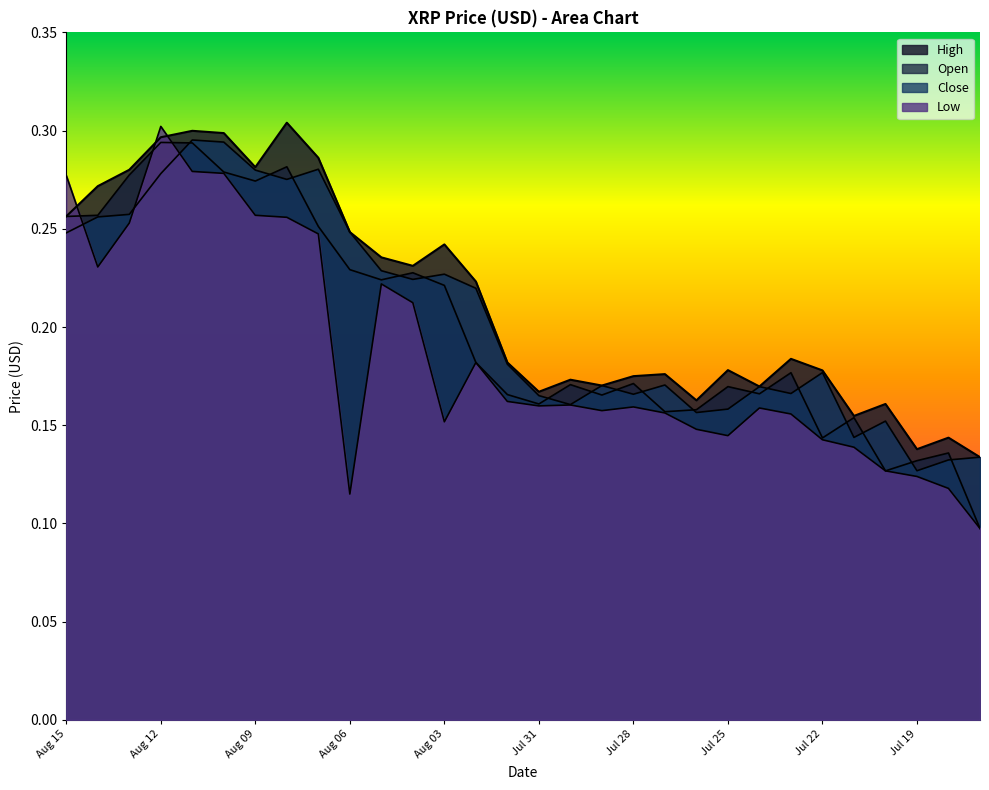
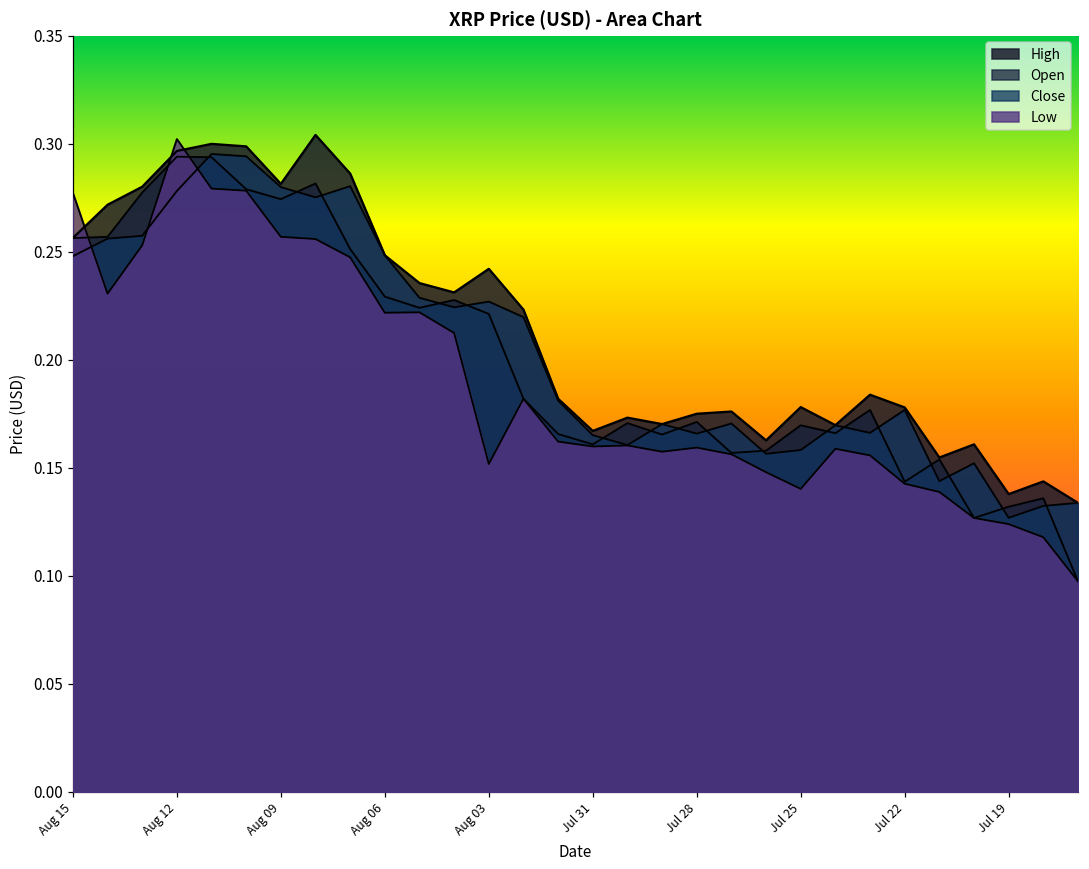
  {
    "Low": {
      "Aug 15": 0.277,
      "Aug 12": 0.302,
      "Aug 09": 0.257,
-     "Aug 06": 0.115,
+     "Aug 06": 0.222,
      "Aug 03": 0.152,
      "Jul 28": 0.159,
-     "Jul 25": 0.145,
+     "Jul 25": 0.140,
      "Jul 19": 0.124
    }
  }
